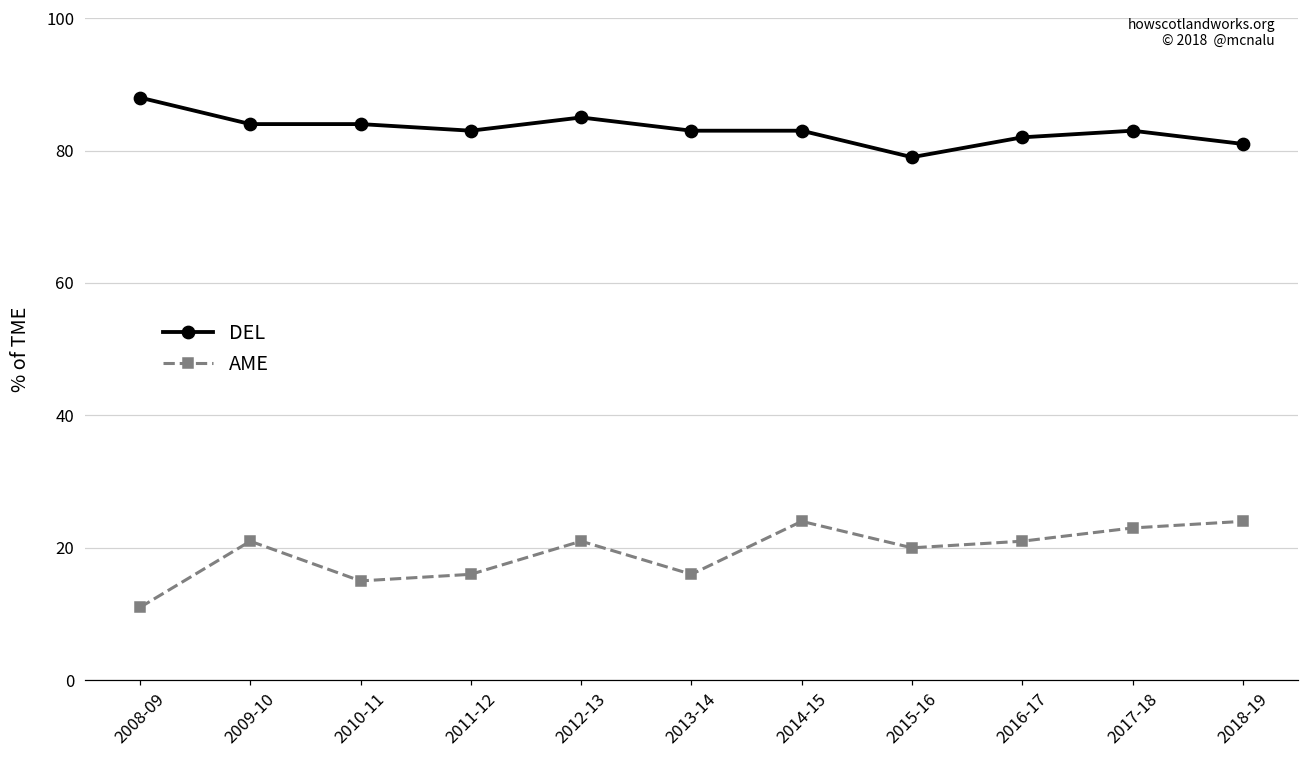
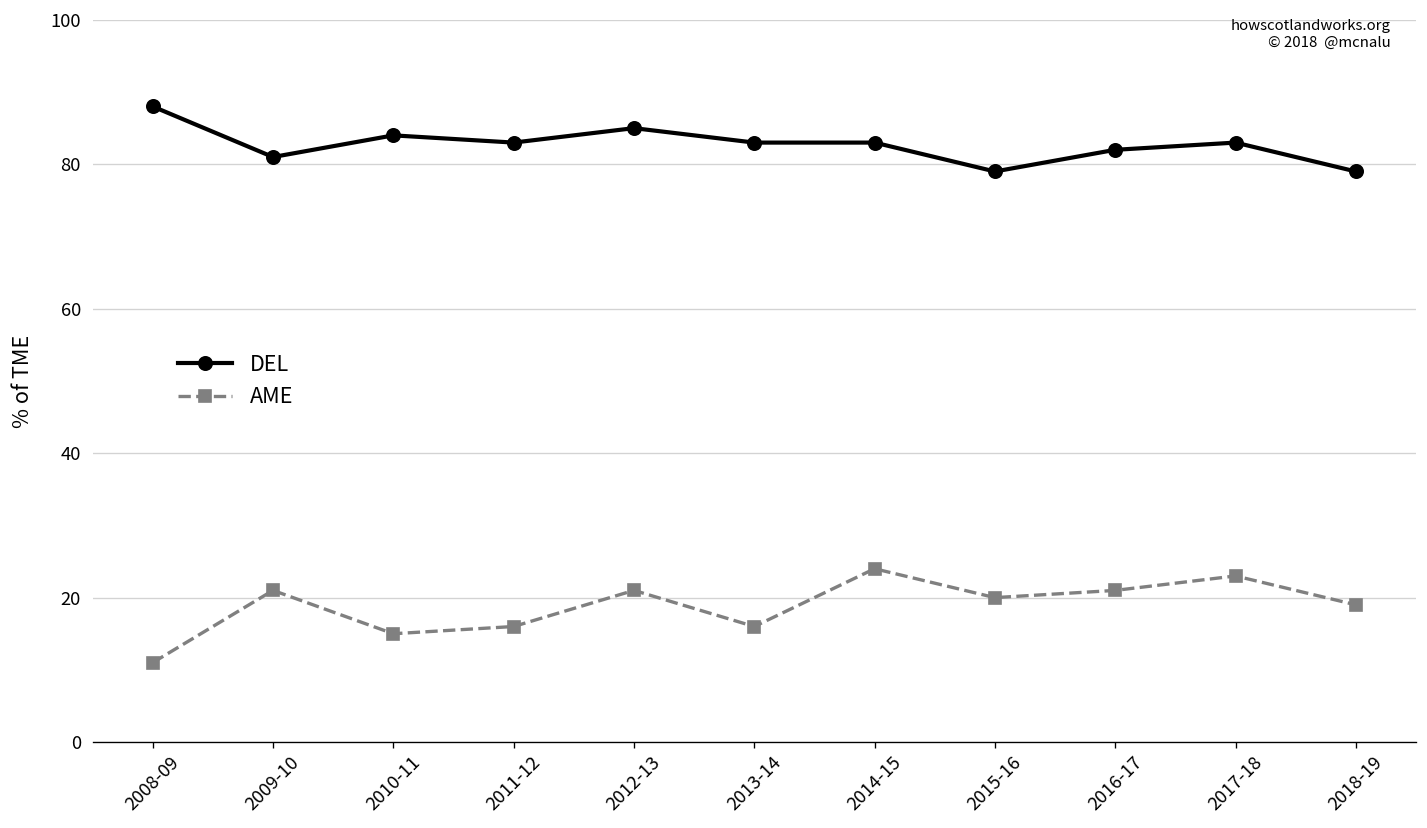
  {
    "DEL": {
      "2008-09": 88,
-     "2009-10": 84,
+     "2009-10": 81,
      "2010-11": 84,
      "2011-12": 83,
      "2012-13": 85,
      "2013-14": 83,
      "2014-15": 83,
      "2015-16": 79,
      "2016-17": 82,
      "2017-18": 83,
-     "2018-19": 81
+     "2018-19": 79
    },
    "AME": {
      "2008-09": 11,
      "2009-10": 21,
      "2010-11": 15,
      "2011-12": 16,
      "2012-13": 21,
      "2013-14": 16,
      "2014-15": 24,
      "2015-16": 20,
      "2016-17": 21,
      "2017-18": 23,
-     "2018-19": 24
+     "2018-19": 19
    }
  }
